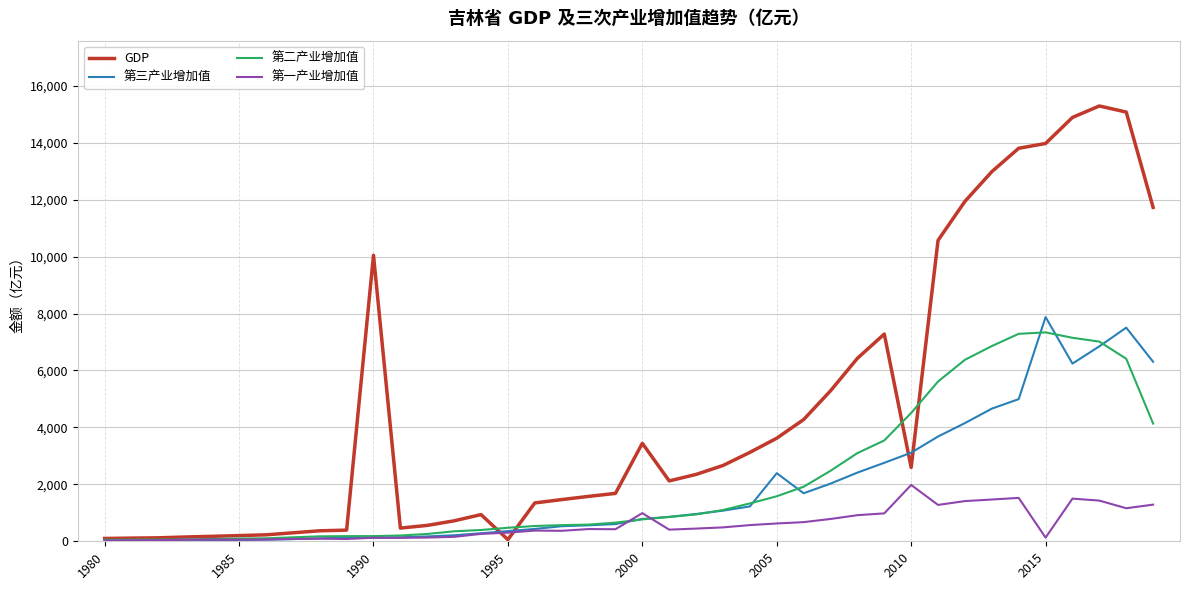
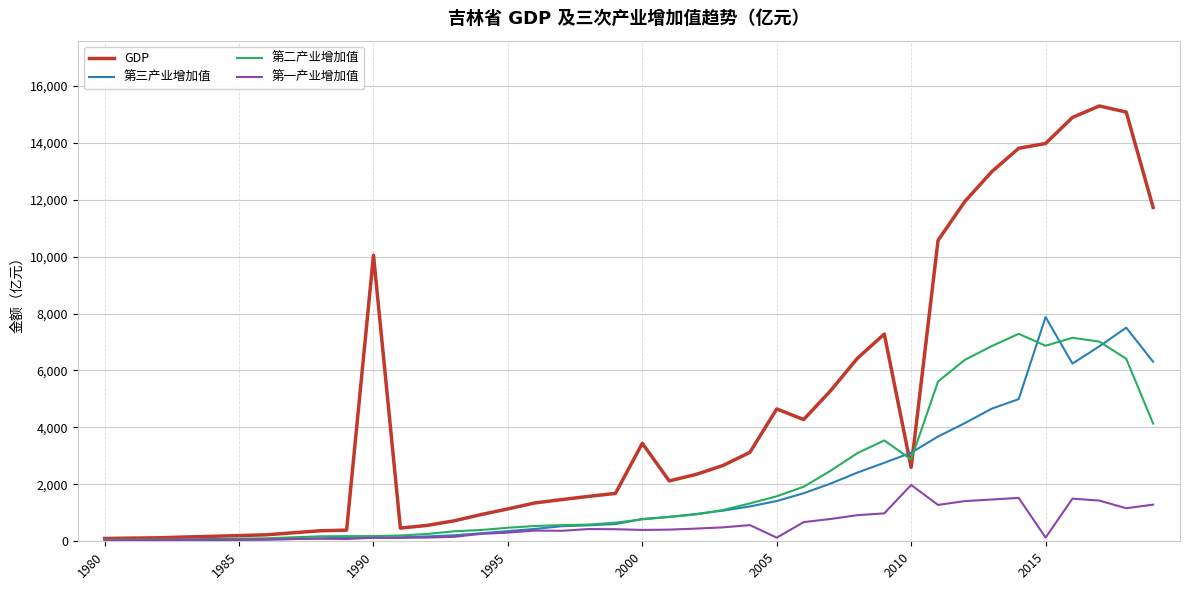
  {
    "GDP": {
      "1985": "200",
      "1990": "10,000",
-     "1995": "100",
+     "1995": "1,100",
      "2000": "3,400",
-     "2005": "3,600",
+     "2005": "4,600",
      "2010": "2,600",
      "2015": "14,000"
    },
    "第三产业增加值": {
-     "2005": "2,400",
+     "2005": "1,400",
      "2010": "3,100",
      "2015": "7,900"
    },
    "第二产业增加值": {
      "1995": "500",
      "2005": "1,600",
-     "2010": "4,500",
-     "2015": "7,300"
+     "2010": "2,900",
+     "2015": "6,900"
    },
    "第一产业增加值": {
-     "2000": "1,000",
-     "2005": "600",
+     "2000": "400",
+     "2005": "100",
      "2010": "2,000",
      "2015": "100"
    }
  }
